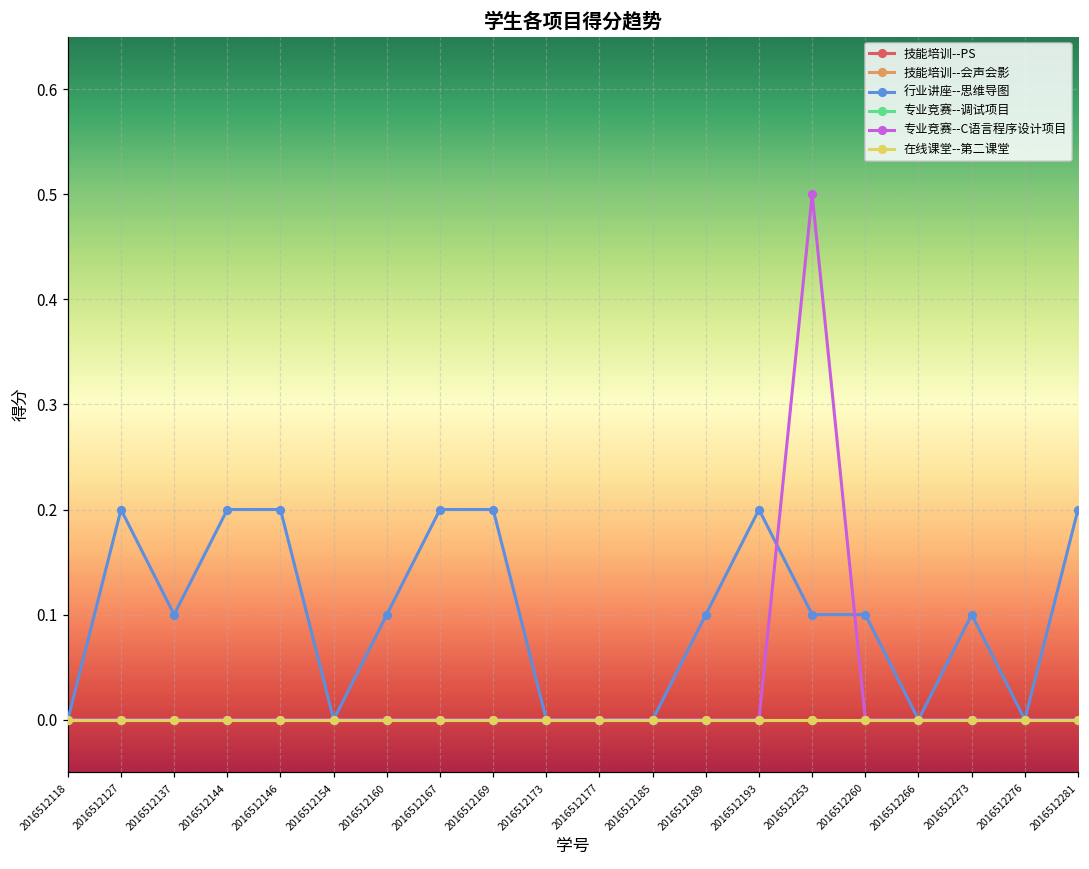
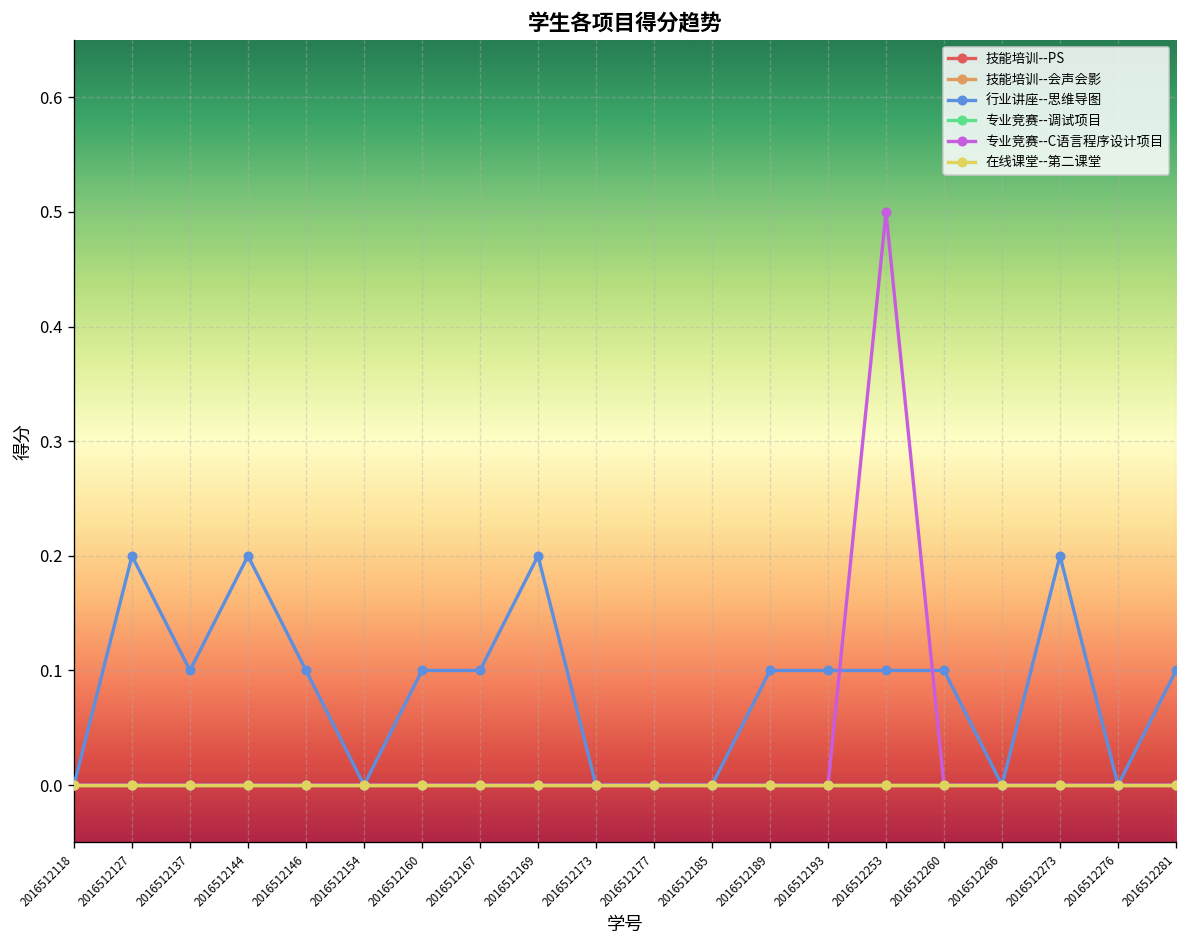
  {
    "在线课堂--第二课堂": {
      "2016512253": 0.0
    },
    "行业讲座--思维导图": {
      "2016512127": 0.2,
      "2016512137": 0.1,
      "2016512144": 0.2,
-     "2016512146": 0.2,
+     "2016512146": 0.1,
      "2016512160": 0.1,
-     "2016512167": 0.2,
+     "2016512167": 0.1,
      "2016512169": 0.2,
      "2016512189": 0.1,
-     "2016512193": 0.2,
+     "2016512193": 0.1,
      "2016512253": 0.1,
      "2016512260": 0.1,
-     "2016512273": 0.1,
-     "2016512281": 0.2
+     "2016512273": 0.2,
+     "2016512281": 0.1
    },
    "专业竞赛--C语言程序设计项目": {
      "2016512253": 0.5
    }
  }
